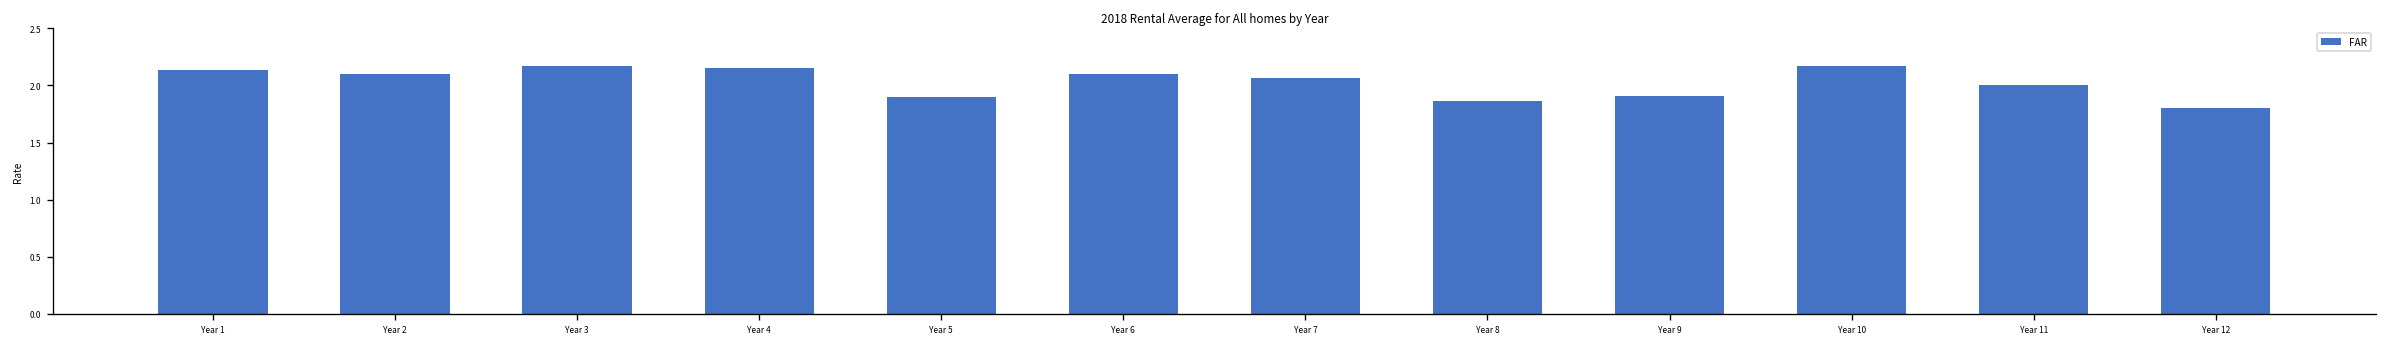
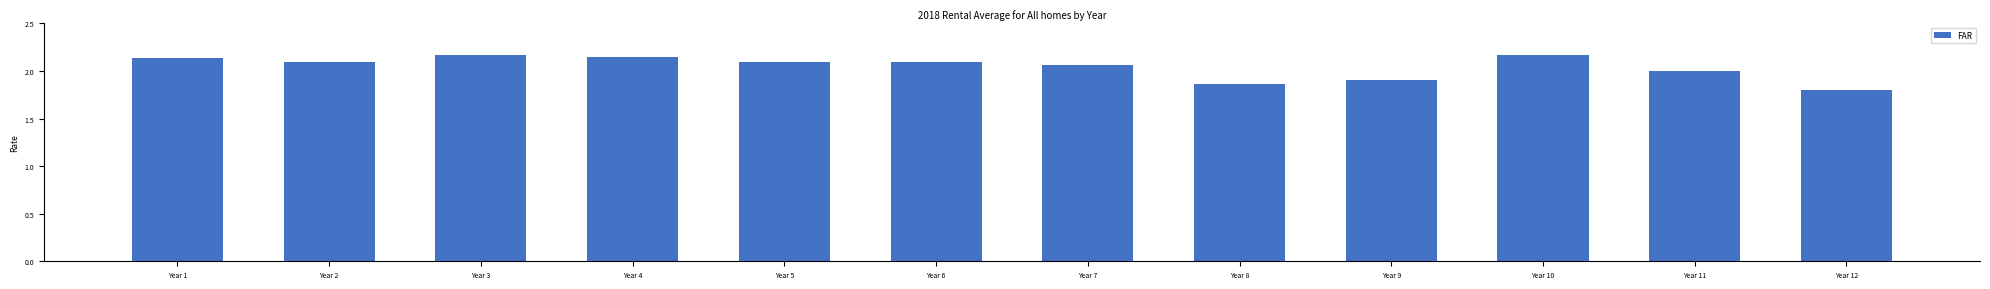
  {
    "Year 1": 2.1,
    "Year 2": 2.1,
    "Year 3": 2.2,
    "Year 4": 2.2,
-   "Year 5": 1.9,
+   "Year 5": 2.1,
    "Year 6": 2.1,
    "Year 7": 2.1,
    "Year 8": 1.9,
    "Year 9": 1.9,
    "Year 10": 2.2,
    "Year 11": 2.0,
    "Year 12": 1.8
  }
